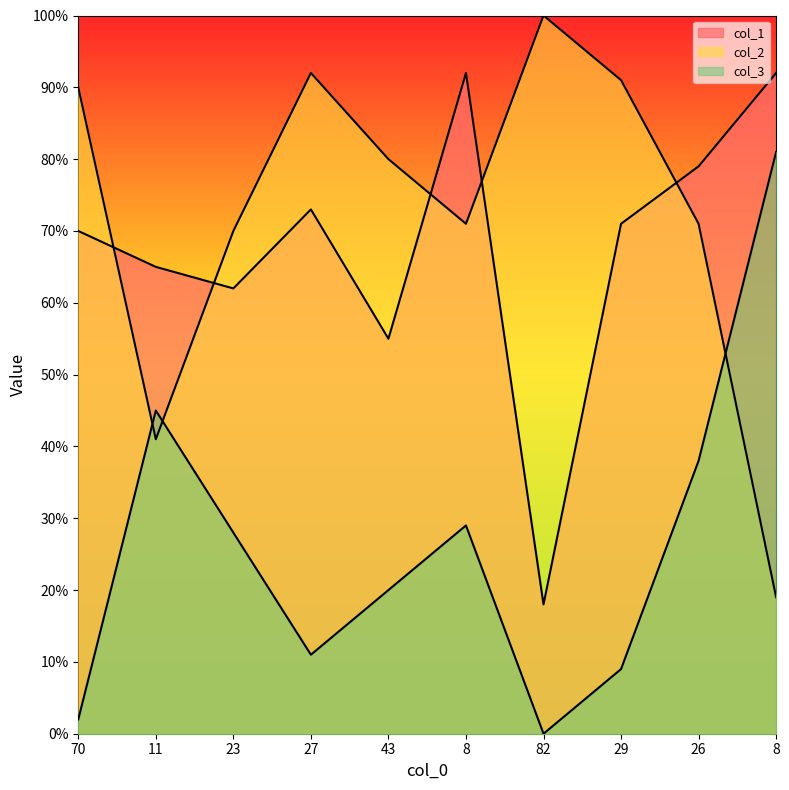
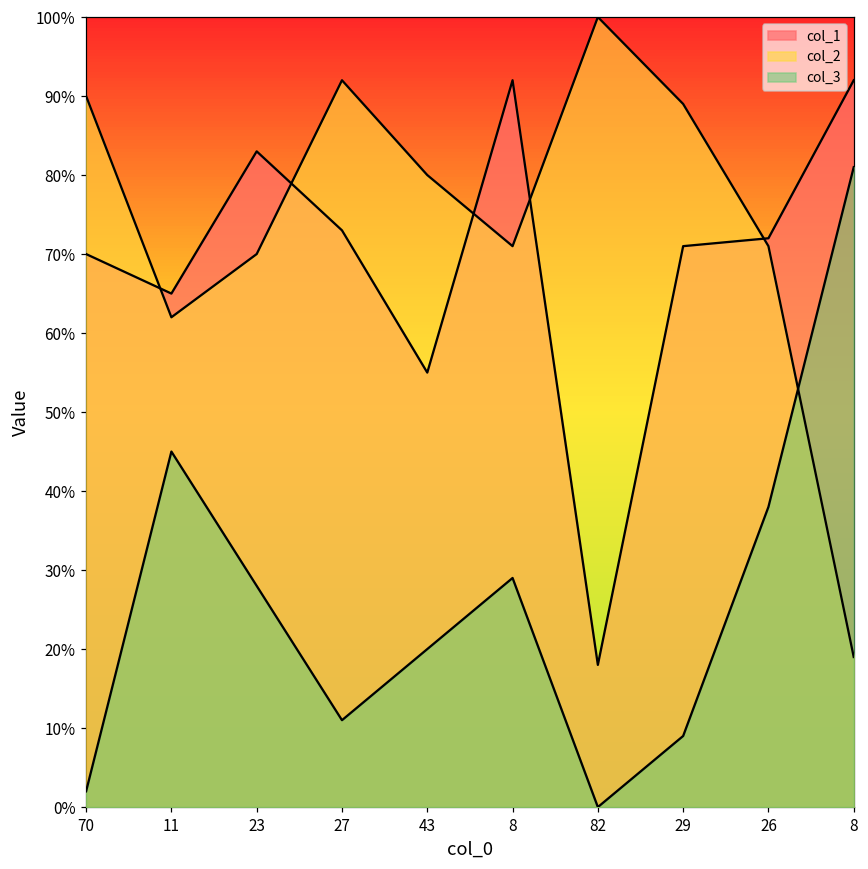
  {
    "col_1": {
      "70": "70%",
      "11": "65%",
-     "23": "62%",
+     "23": "83%",
      "27": "73%",
      "43": "55%",
      "82": "18%",
      "29": "71%",
-     "26": "79%"
+     "26": "72%"
    },
    "col_2": {
      "70": "90%",
-     "11": "41%",
+     "11": "62%",
      "23": "70%",
      "27": "92%",
      "43": "80%",
      "82": "100%",
-     "29": "91%",
+     "29": "89%",
      "26": "71%"
    },
    "col_3": {
      "70": "2%",
      "11": "45%",
      "23": "28%",
      "27": "11%",
      "43": "20%",
      "82": "0%",
      "29": "9%",
      "26": "38%"
    }
  }
